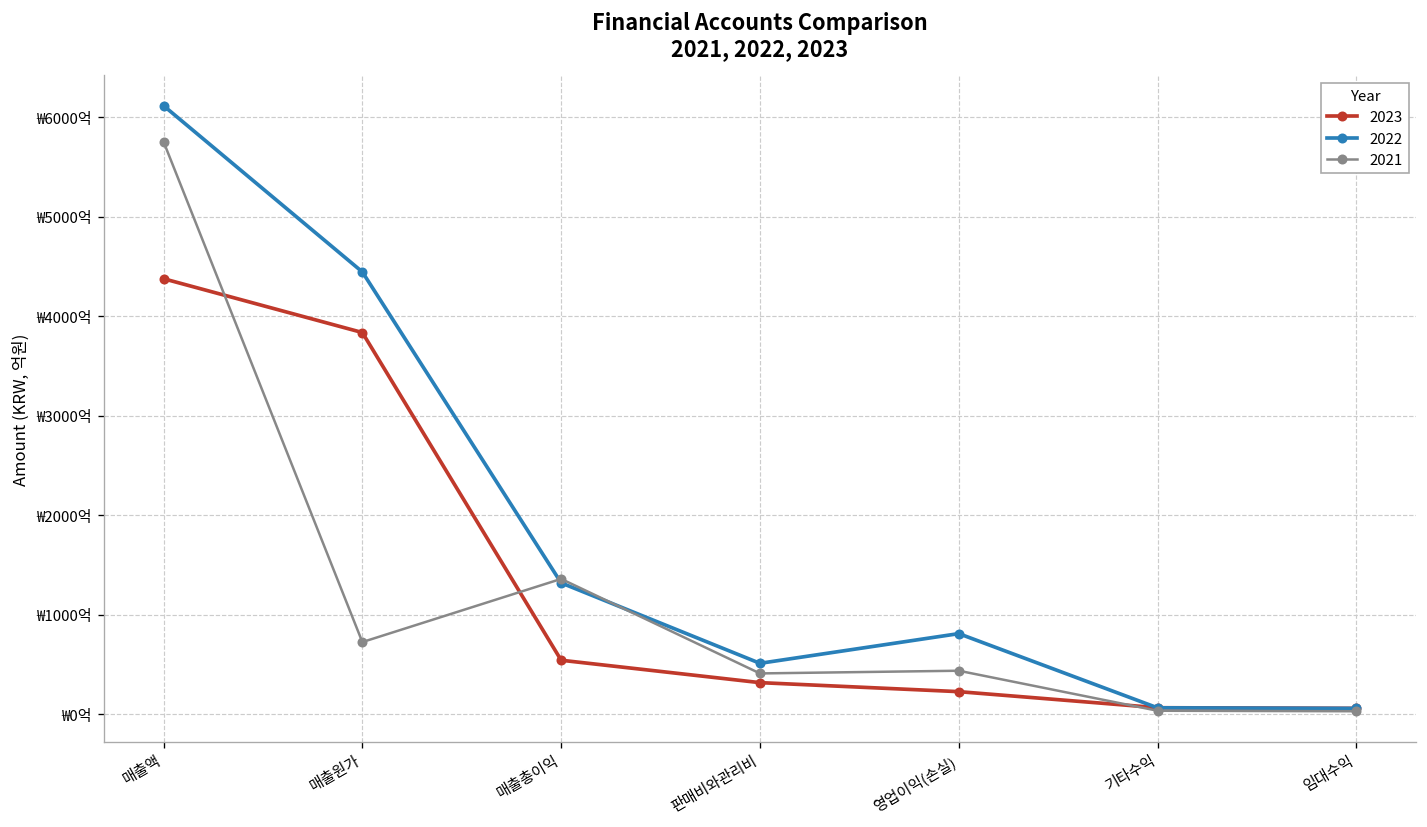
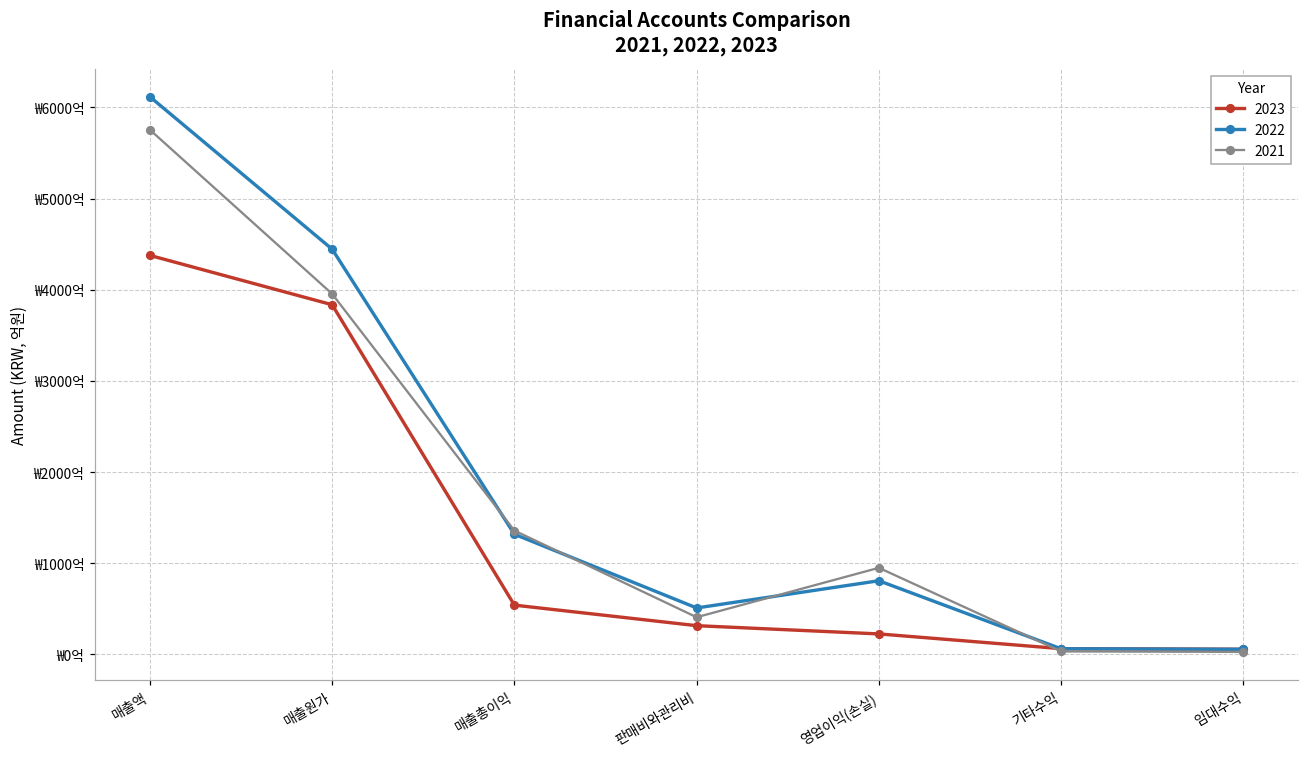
  {
    "2023": {
      "매출액": "₩4400억",
      "매출원가": "₩3800억",
      "매출총이익": "₩500억",
      "판매비와관리비": "₩300억",
      "영업이익(손실)": "₩200억"
    },
    "2022": {
      "매출액": "₩6100억",
      "매출원가": "₩4400억",
      "매출총이익": "₩1300억",
      "판매비와관리비": "₩500억",
      "영업이익(손실)": "₩800억"
    },
    "2021": {
      "매출액": "₩5800억",
-     "매출원가": "₩700억",
+     "매출원가": "₩4000억",
      "매출총이익": "₩1400억",
      "판매비와관리비": "₩400억",
-     "영업이익(손실)": "₩400억"
+     "영업이익(손실)": "₩1000억"
    }
  }
